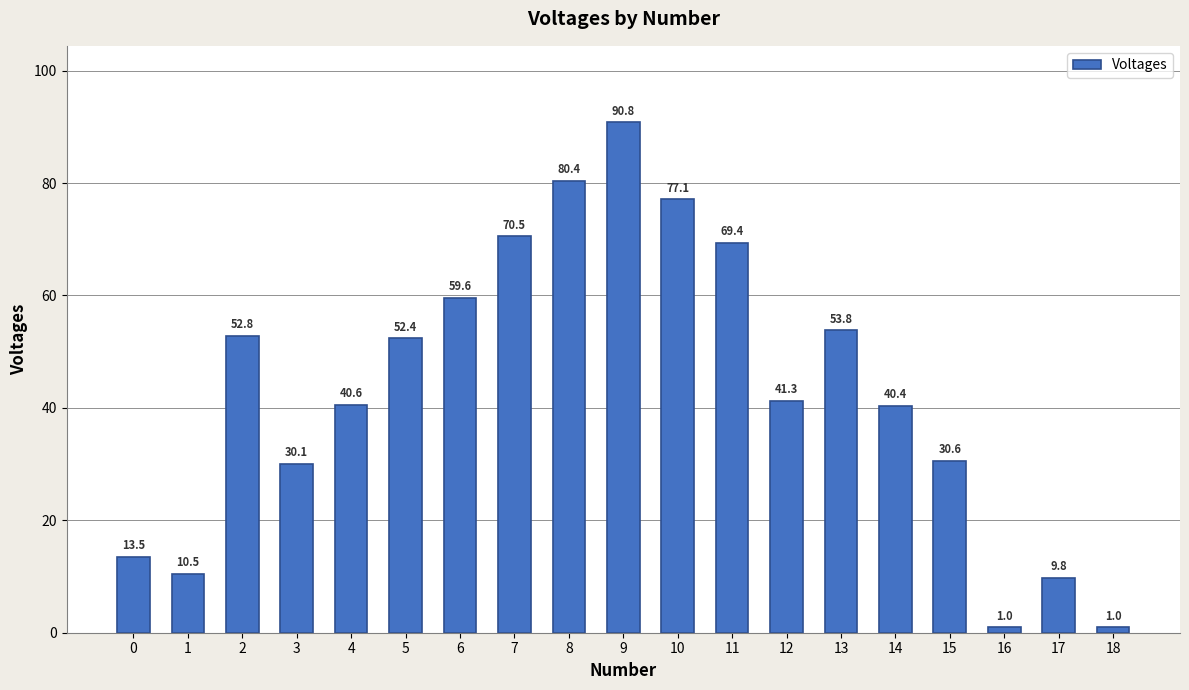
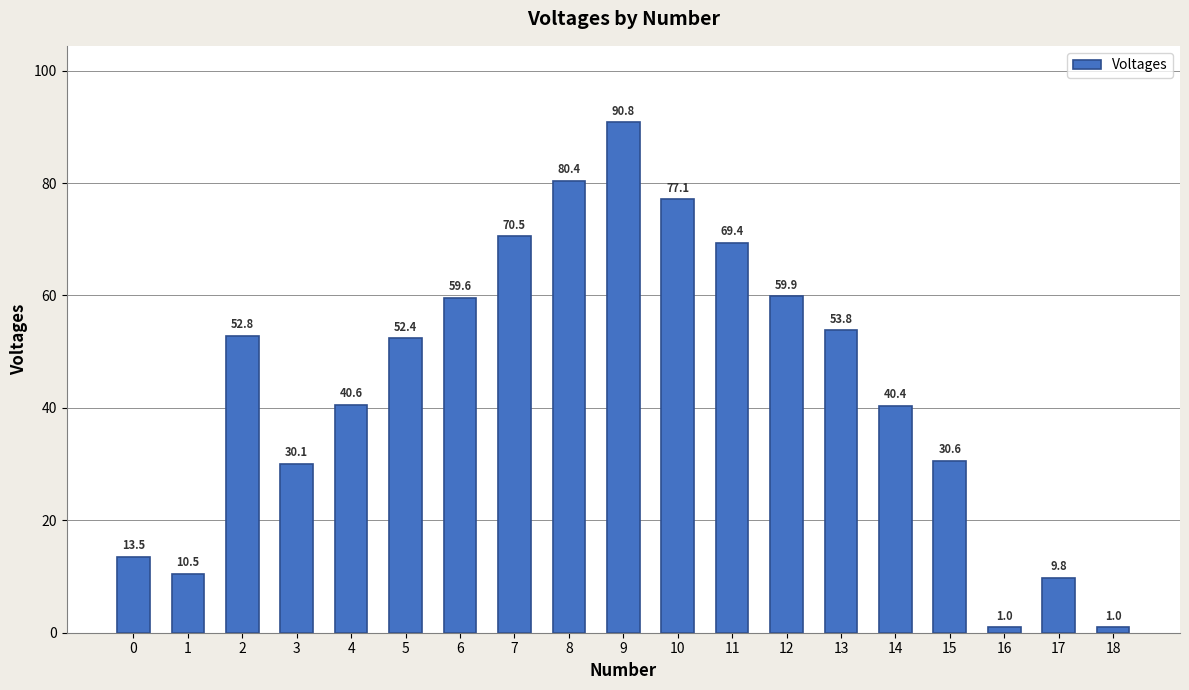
  {
    "0": 13.5,
    "1": 10.5,
    "2": 52.8,
    "3": 30.1,
    "4": 40.6,
    "5": 52.4,
    "6": 59.6,
    "7": 70.5,
    "8": 80.4,
    "9": 90.8,
    "10": 77.1,
    "11": 69.4,
-   "12": 41.3,
+   "12": 59.9,
    "13": 53.8,
    "14": 40.4,
    "15": 30.6,
    "16": 1.0,
    "17": 9.8,
    "18": 1.0
  }
